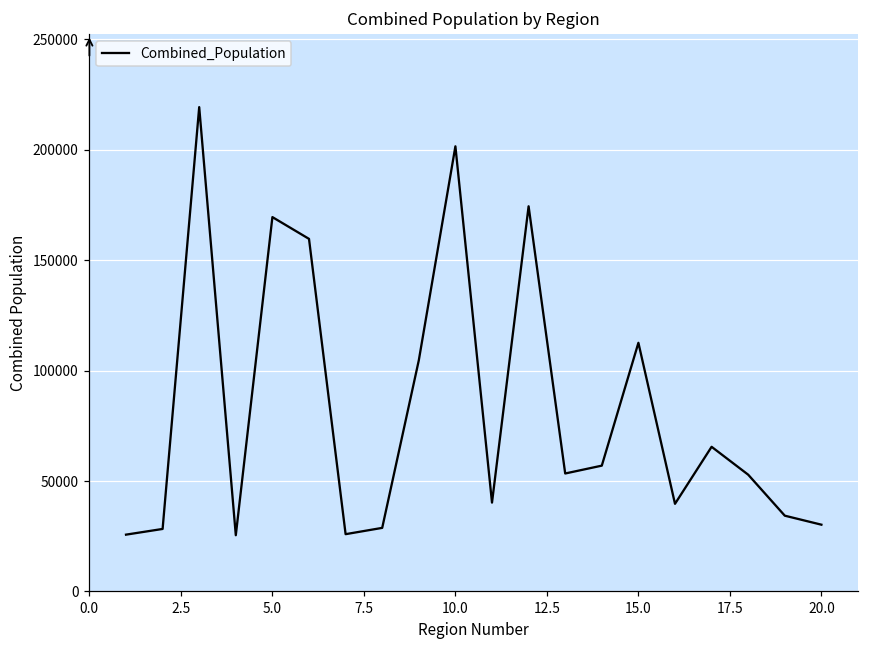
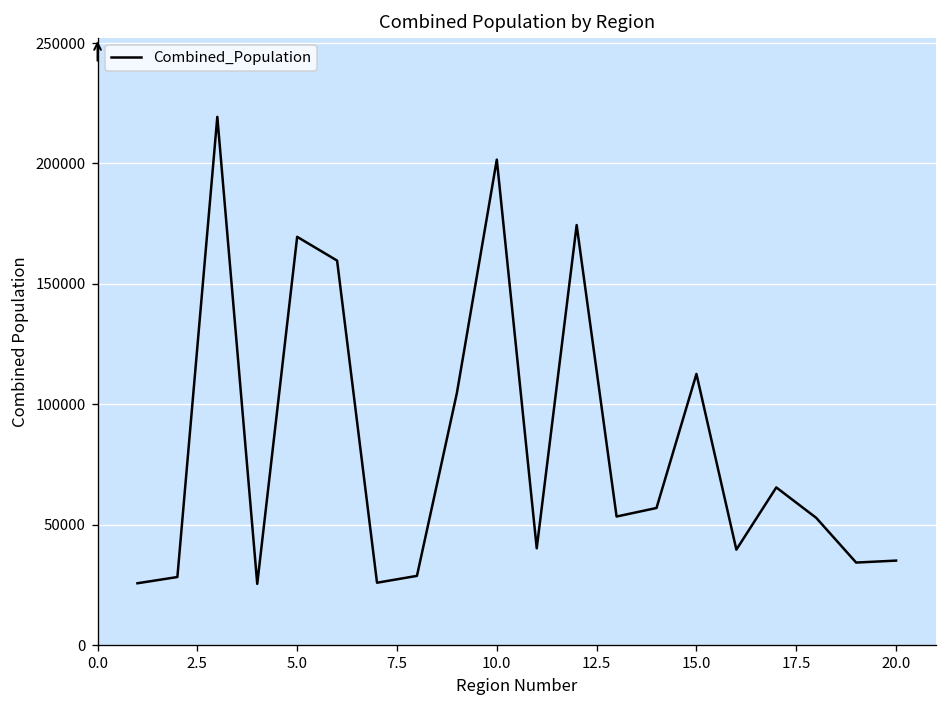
  {
    "5.0": 170000,
    "10.0": 202000,
    "15.0": 113000,
-   "20.0": 30000
+   "20.0": 35000
  }
